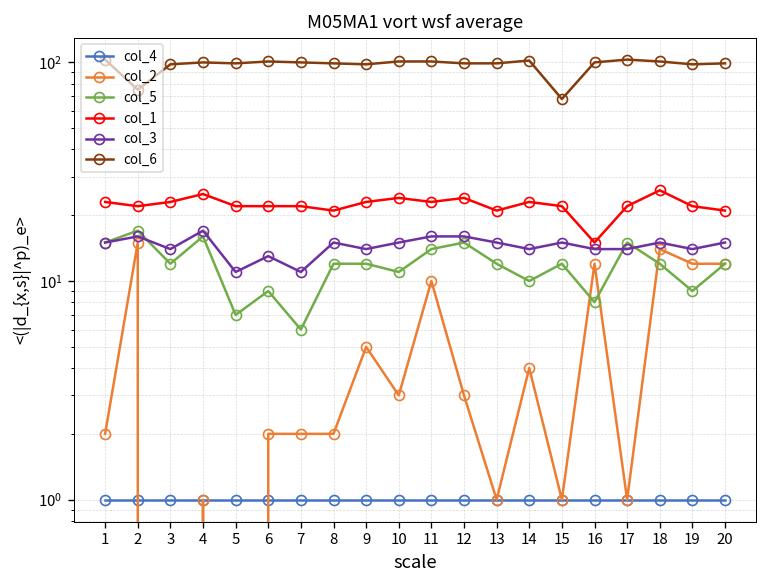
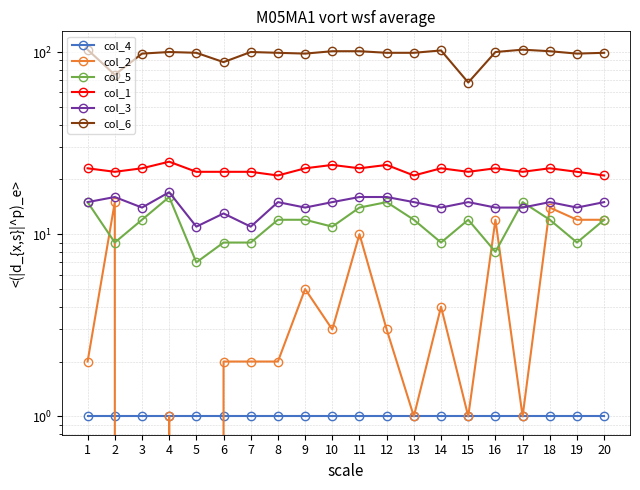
  {
    "col_4": {
      "1": 1,
      "2": 1,
      "3": 1,
      "5": 1,
      "6": 1,
      "7": 1,
      "8": 1,
      "9": 1,
      "10": 1,
      "11": 1,
      "12": 1,
      "14": 1,
      "16": 1,
      "18": 1,
      "19": 1,
      "20": 1
    },
    "col_2": {
      "1": 2,
      "2": 15,
      "6": 2,
      "7": 2,
      "8": 2,
      "9": 5,
      "10": 3,
      "11": 10,
      "12": 3,
      "14": 4,
      "16": 12,
      "18": 14,
      "19": 12
    },
    "col_5": {
-     "2": 17,
+     "2": 9,
      "3": 12,
      "4": 16,
      "5": 7,
      "6": 9,
-     "7": 6,
+     "7": 9,
      "8": 12,
      "9": 12,
      "10": 11,
      "11": 14,
      "12": 15,
      "13": 12,
-     "14": 10,
+     "14": 9,
      "15": 12,
      "16": 8,
      "17": 15,
      "18": 12,
      "19": 9
    },
    "col_1": {
      "1": 23,
      "2": 22,
      "3": 23,
      "4": 25,
      "5": 22,
      "6": 22,
      "7": 22,
      "8": 21,
      "9": 23,
      "10": 24,
      "11": 23,
      "12": 24,
      "13": 21,
      "14": 23,
      "15": 22,
-     "16": 15,
+     "16": 23,
      "17": 22,
-     "18": 26,
+     "18": 23,
      "19": 22,
      "20": 21
    },
    "col_3": {
      "2": 16,
      "3": 14,
      "4": 17,
      "5": 11,
      "6": 13,
      "7": 11,
      "8": 15,
      "9": 14,
      "10": 15,
      "11": 16,
      "12": 16,
      "13": 15,
      "14": 14,
      "15": 15,
      "16": 14,
      "17": 14,
      "18": 15,
      "19": 14,
      "20": 15
    },
    "col_6": {
      "3": 100,
      "4": 100,
      "5": 100,
-     "6": 100,
+     "6": 90,
      "7": 100,
      "8": 100,
      "9": 100,
      "10": 100,
      "11": 100,
      "12": 100,
      "13": 100,
      "14": 100,
      "15": 68,
      "16": 100,
      "17": 100,
      "18": 100,
      "19": 100,
      "20": 100
    }
  }
